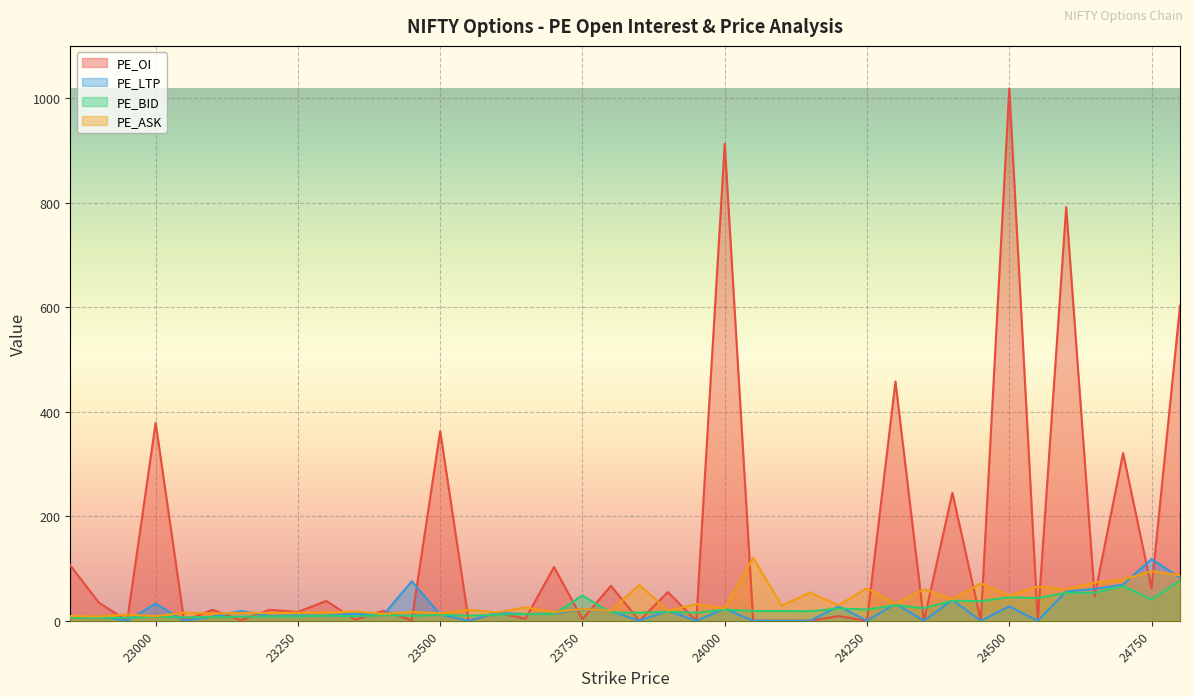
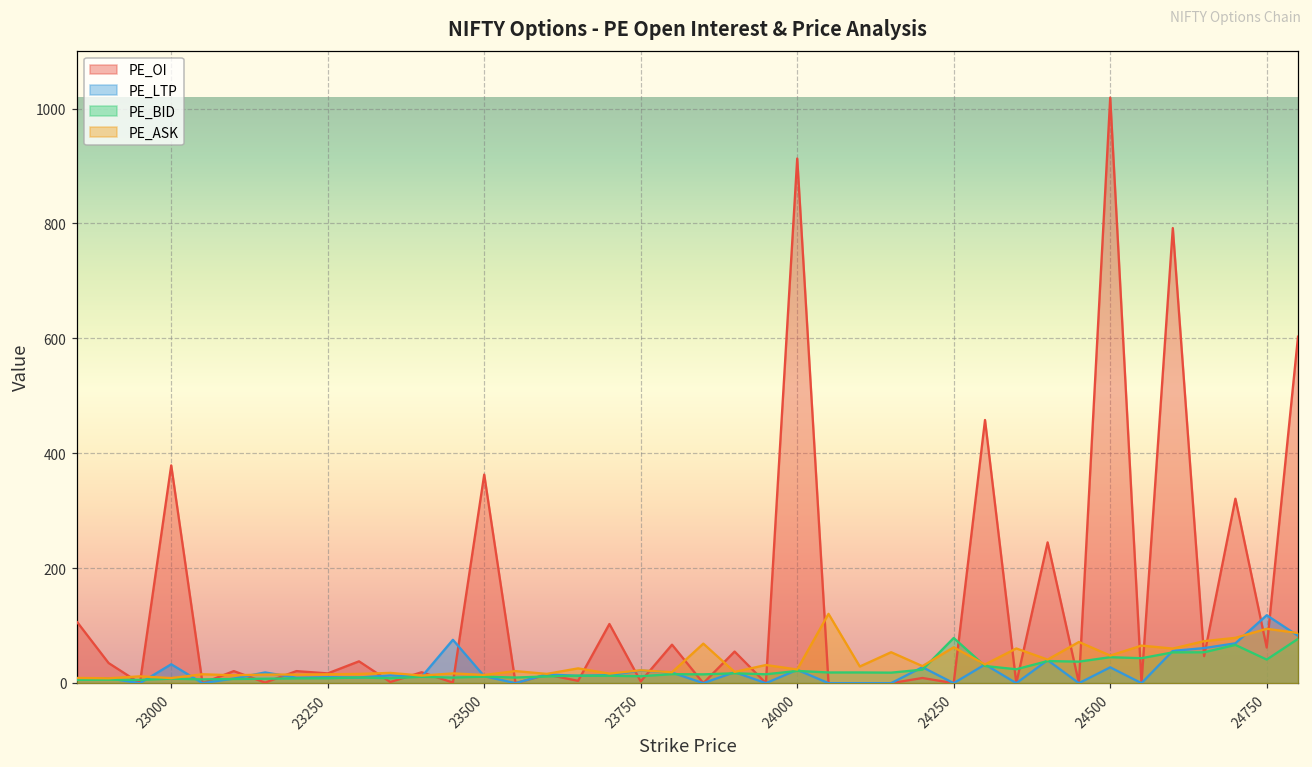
  {
    "PE_LTP": {
      "23000": 30,
      "24500": 30,
      "24750": 120
    },
    "PE_BID": {
-     "23750": 50,
-     "24250": 20,
+     "23750": 10,
+     "24250": 80,
      "24750": 40
    }
  }
